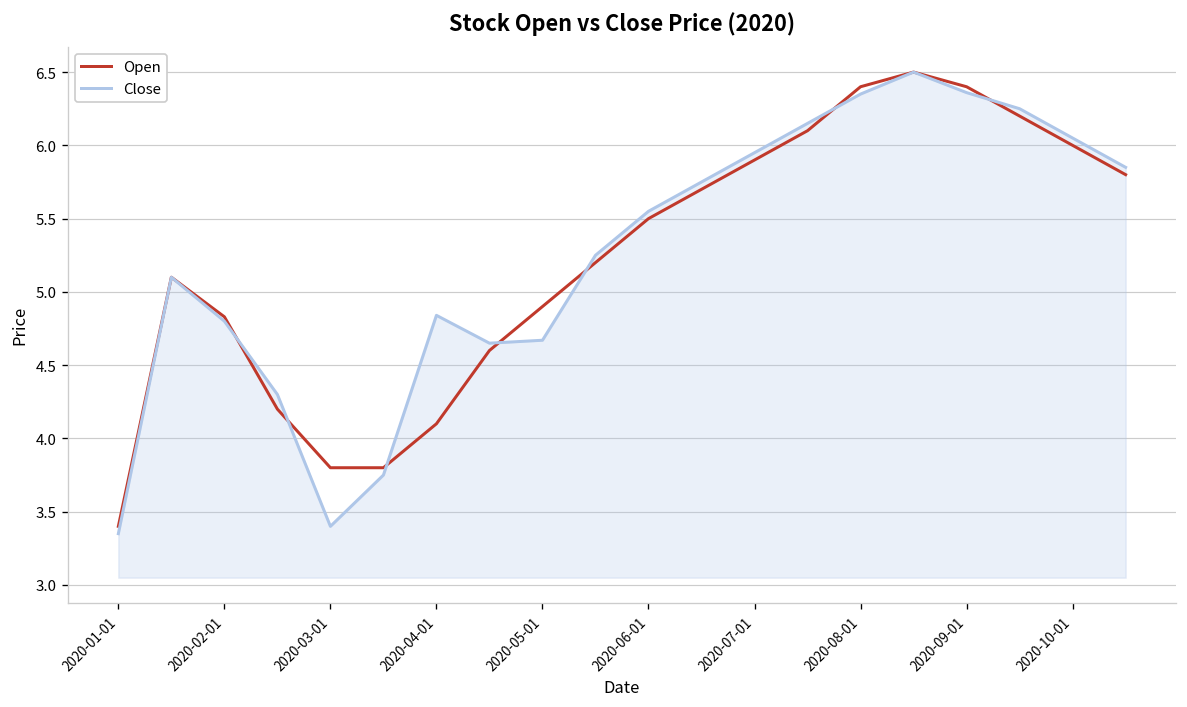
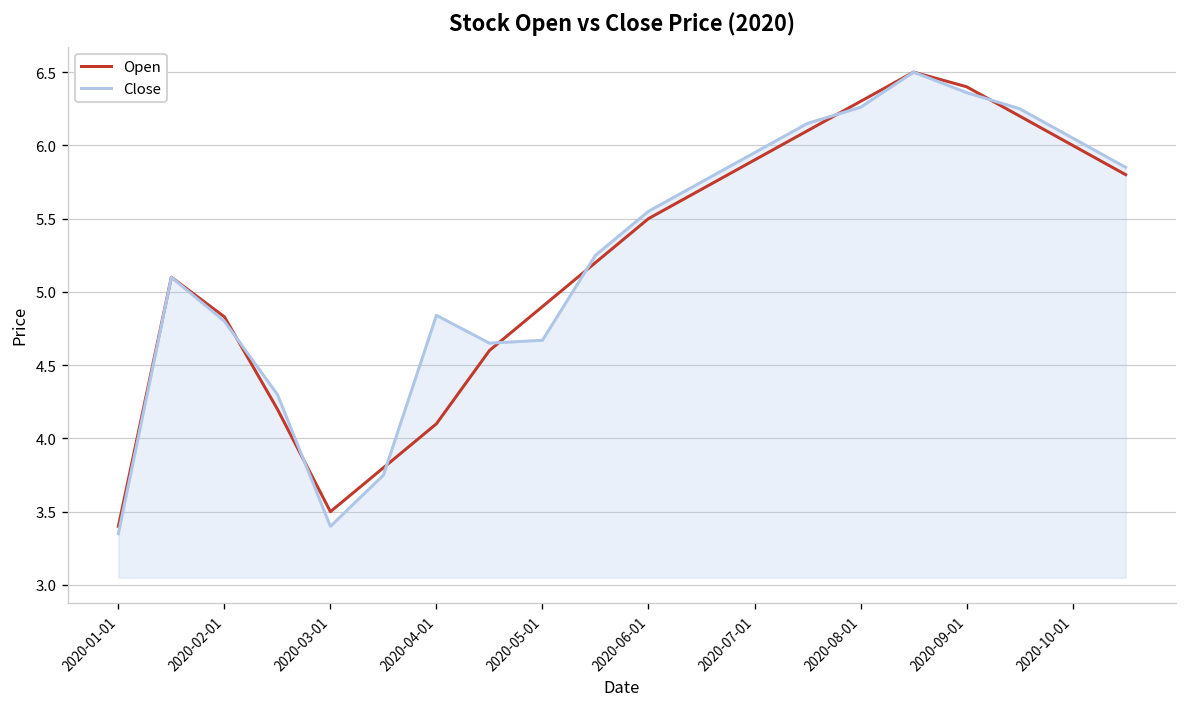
  {
    "Open": {
      "2020-01-01": 3.4,
      "2020-02-01": 4.83,
-     "2020-03-01": 3.8,
+     "2020-03-01": 3.5,
      "2020-04-01": 4.1,
      "2020-05-01": 4.9,
      "2020-06-01": 5.5,
      "2020-07-01": 5.9,
-     "2020-08-01": 6.4,
+     "2020-08-01": 6.3,
      "2020-09-01": 6.4,
      "2020-10-01": 6.0
    },
    "Close": {
      "2020-01-01": 3.35,
      "2020-02-01": 4.80,
      "2020-03-01": 3.40,
      "2020-04-01": 4.84,
      "2020-05-01": 4.67,
      "2020-06-01": 5.55,
      "2020-07-01": 5.95,
-     "2020-08-01": 6.35,
+     "2020-08-01": 6.26,
      "2020-09-01": 6.36,
      "2020-10-01": 6.05
    }
  }
